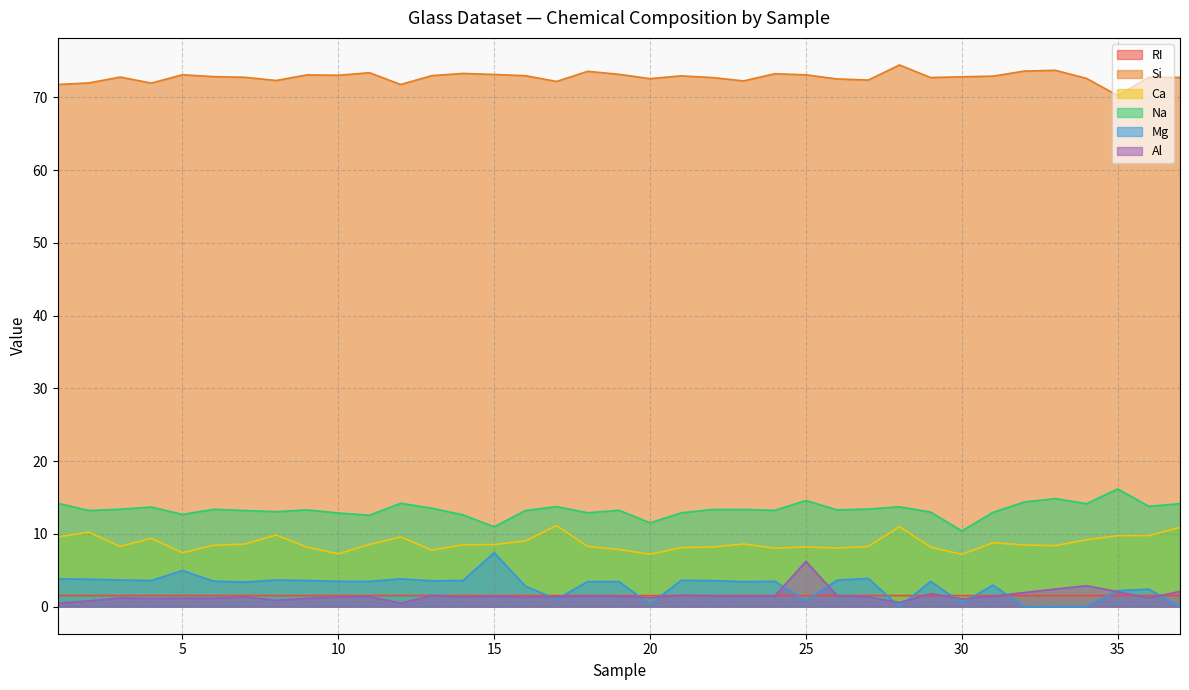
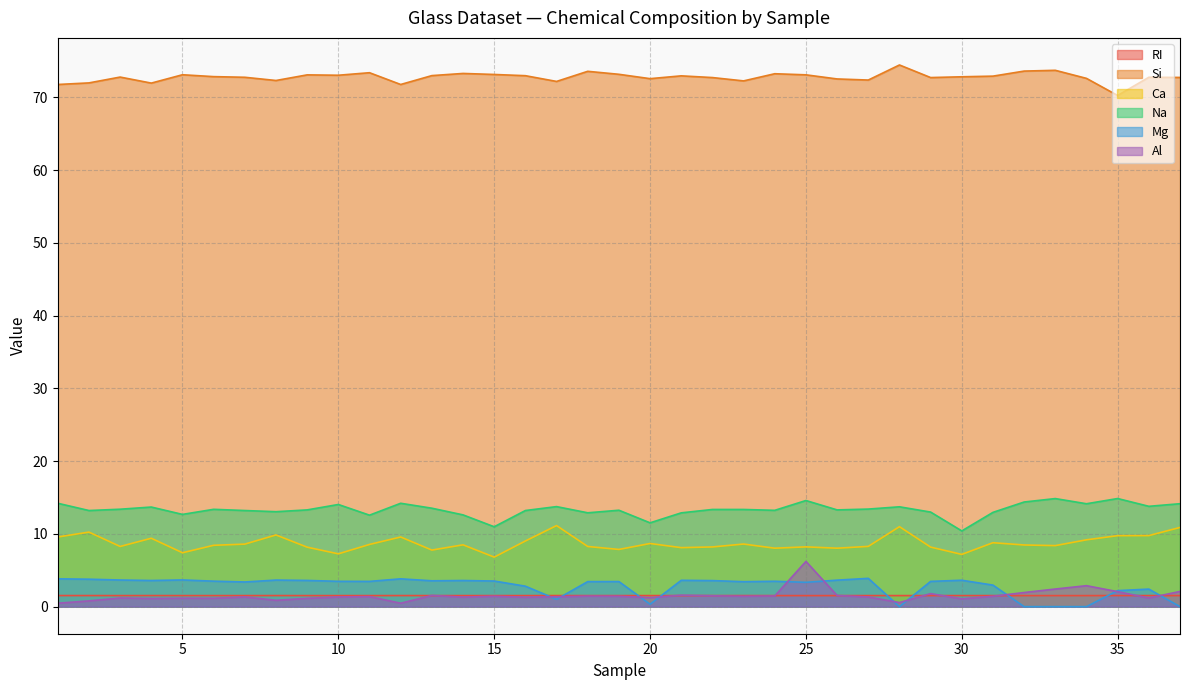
  {
    "Ca": {
      "5": 7,
      "10": 7,
-     "15": 9,
-     "20": 7,
+     "15": 7,
+     "20": 9,
      "25": 8,
      "30": 7,
      "35": 10
    },
    "Na": {
      "5": 13,
-     "10": 13,
+     "10": 14,
      "15": 11,
      "20": 12,
      "25": 15,
      "30": 10,
-     "35": 16
+     "35": 15
    },
    "Mg": {
-     "5": 5,
+     "5": 4,
      "10": 3,
-     "15": 7,
+     "15": 4,
      "20": 0,
-     "25": 1,
-     "30": 0
+     "25": 3,
+     "30": 4
    },
    "Al": {
      "5": 1,
      "25": 6,
      "30": 1
    }
  }
